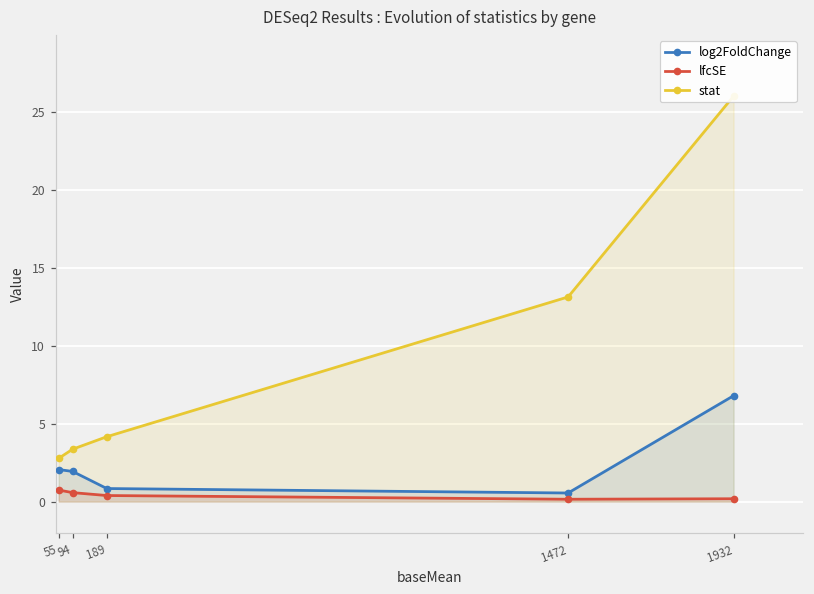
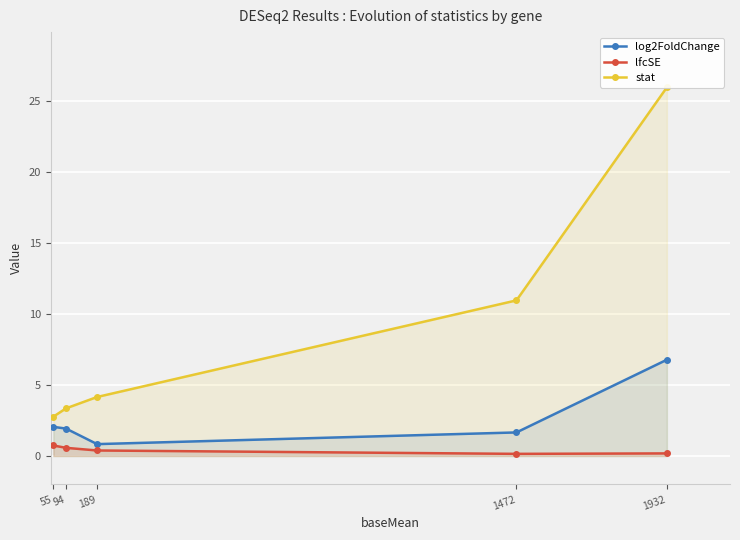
  {
    "log2FoldChange": {
      "55": 2.1,
      "94": 1.9,
      "189": 0.8,
-     "1472": 0.6,
+     "1472": 1.7,
      "1932": 6.8
    },
    "lfcSE": {
      "55": 0.7,
      "94": 0.6,
      "189": 0.4,
      "1472": 0.2,
      "1932": 0.2
    },
    "stat": {
      "55": 2.8,
      "94": 3.4,
      "189": 4.2,
-     "1472": 13.1
+     "1472": 11.0
    }
  }
